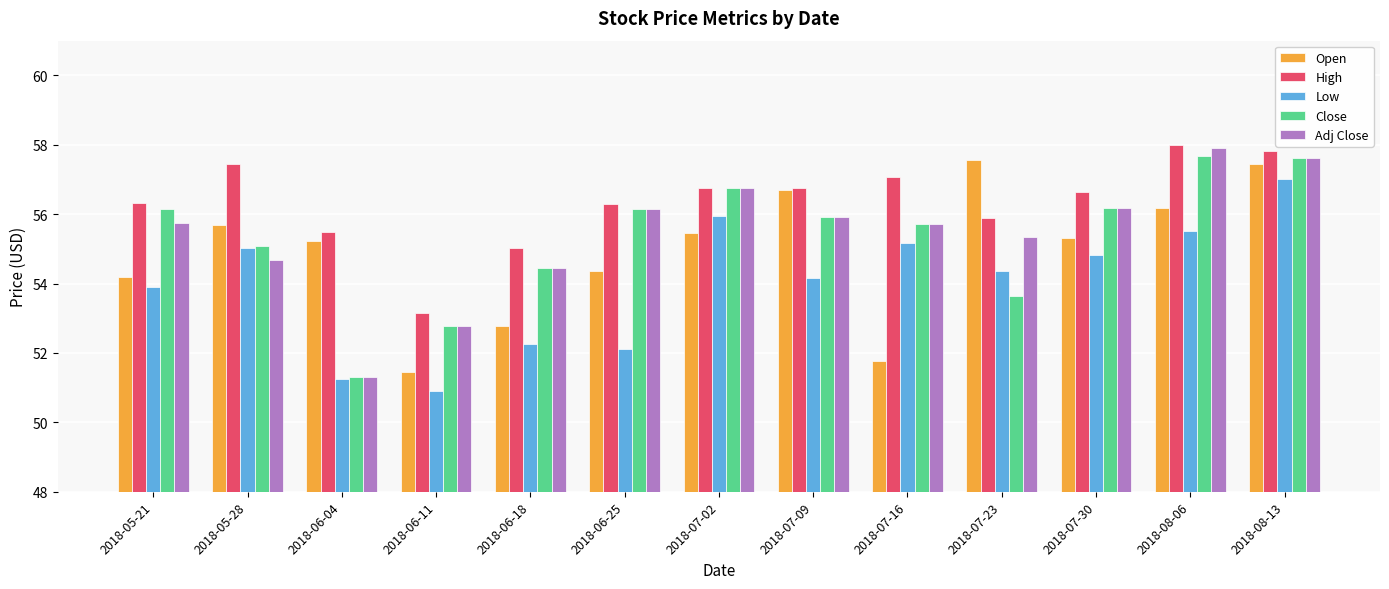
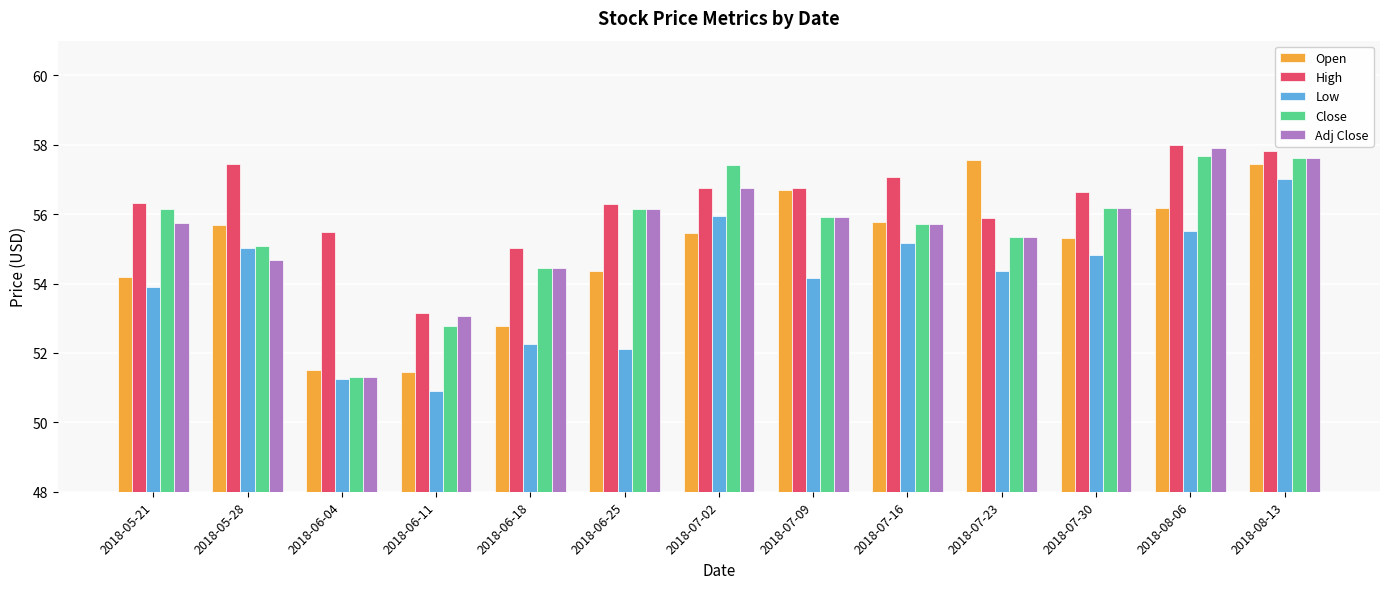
  {
    "Open": {
      "2018-05-21": 54.2,
      "2018-05-28": 55.7,
-     "2018-06-04": 55.2,
+     "2018-06-04": 51.5,
      "2018-06-11": 51.5,
      "2018-06-18": 52.8,
      "2018-06-25": 54.4,
      "2018-07-02": 55.5,
      "2018-07-09": 56.7,
-     "2018-07-16": 51.8,
+     "2018-07-16": 55.8,
      "2018-07-23": 57.6,
      "2018-07-30": 55.3,
      "2018-08-06": 56.2,
      "2018-08-13": 57.5
    },
    "High": {
      "2018-05-21": 56.3,
      "2018-05-28": 57.4,
      "2018-06-04": 55.5,
      "2018-06-11": 53.2,
      "2018-06-18": 55.0,
      "2018-06-25": 56.3,
      "2018-07-02": 56.8,
      "2018-07-09": 56.7,
      "2018-07-16": 57.1,
      "2018-07-23": 55.9,
      "2018-07-30": 56.6,
      "2018-08-06": 58.0,
      "2018-08-13": 57.8
    },
    "Low": {
      "2018-05-21": 53.9,
      "2018-05-28": 55.0,
      "2018-06-04": 51.3,
      "2018-06-11": 50.9,
      "2018-06-18": 52.3,
      "2018-06-25": 52.1,
      "2018-07-02": 56.0,
      "2018-07-09": 54.2,
      "2018-07-16": 55.2,
      "2018-07-23": 54.4,
      "2018-07-30": 54.8,
      "2018-08-06": 55.5,
      "2018-08-13": 57.0
    },
    "Close": {
      "2018-05-21": 56.2,
      "2018-05-28": 55.1,
      "2018-06-04": 51.3,
      "2018-06-11": 52.8,
      "2018-06-18": 54.4,
      "2018-06-25": 56.2,
-     "2018-07-02": 56.8,
+     "2018-07-02": 57.4,
      "2018-07-09": 55.9,
      "2018-07-16": 55.7,
-     "2018-07-23": 53.6,
+     "2018-07-23": 55.3,
      "2018-07-30": 56.2,
      "2018-08-06": 57.7,
      "2018-08-13": 57.6
    },
    "Adj Close": {
      "2018-05-21": 55.8,
      "2018-05-28": 54.7,
      "2018-06-04": 51.3,
-     "2018-06-11": 52.8,
+     "2018-06-11": 53.1,
      "2018-06-18": 54.4,
      "2018-06-25": 56.2,
      "2018-07-02": 56.8,
      "2018-07-09": 55.9,
      "2018-07-16": 55.7,
      "2018-07-23": 55.3,
      "2018-07-30": 56.2,
      "2018-08-06": 57.9,
      "2018-08-13": 57.6
    }
  }
